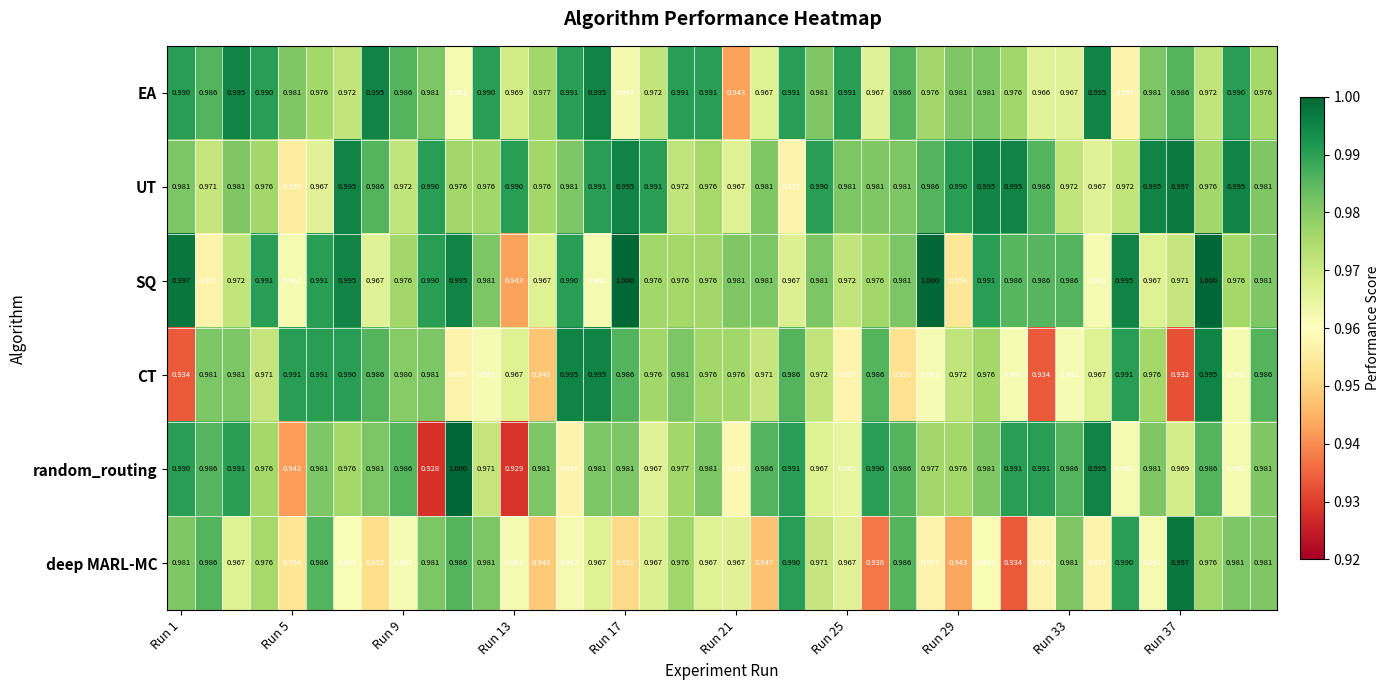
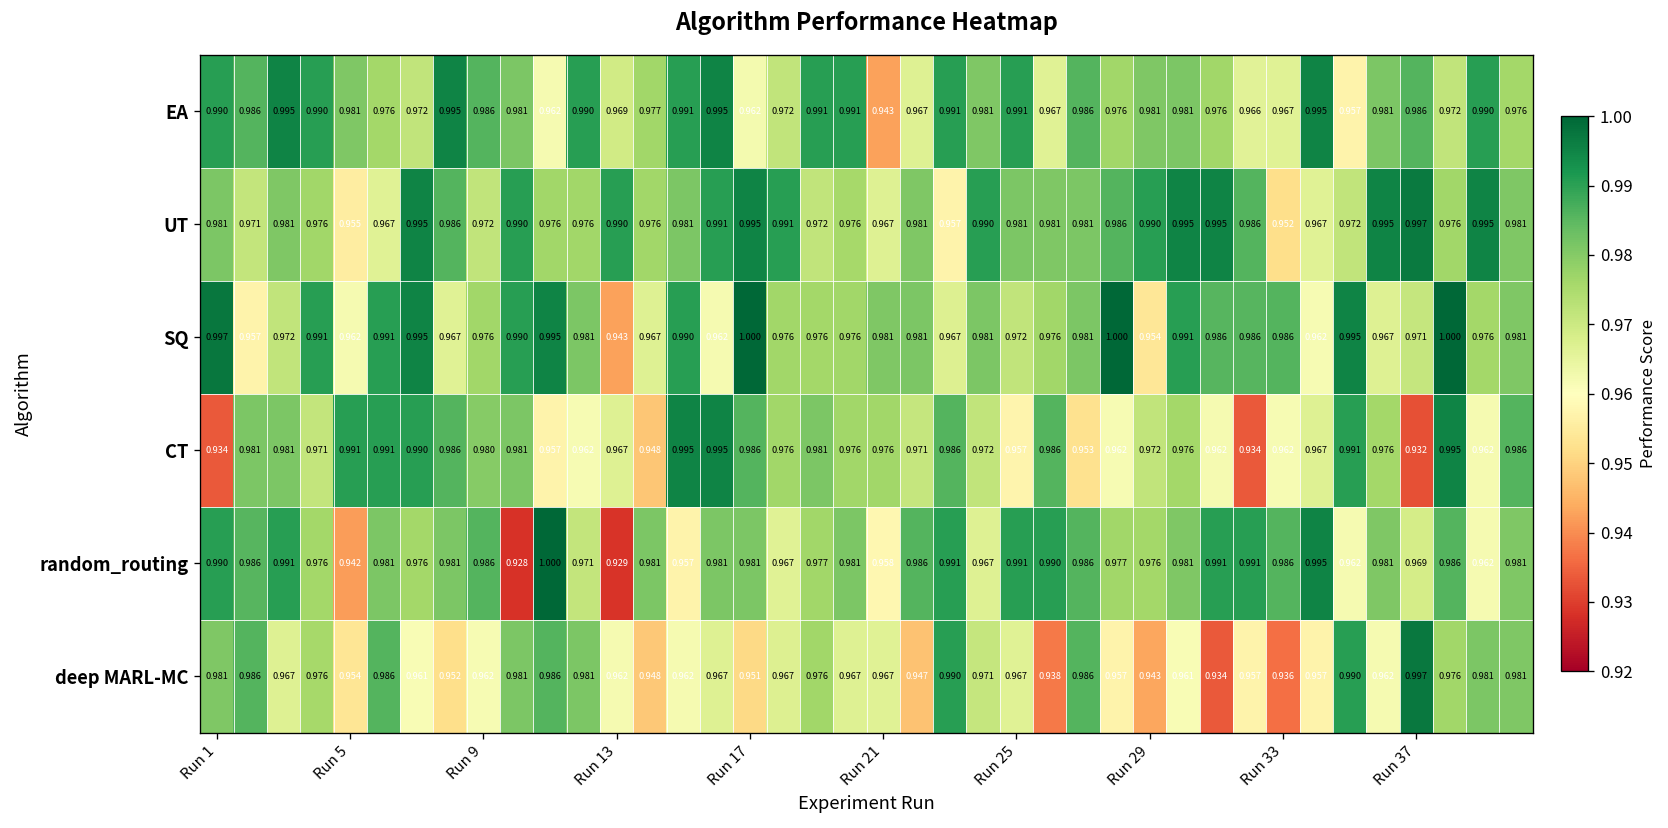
  {
    "EA": {
      "Run 1": 0.990,
      "Run 5": 0.981,
      "Run 9": 0.986,
      "Run 13": 0.969,
      "Run 17": 0.962,
      "Run 21": 0.943,
      "Run 25": 0.991,
      "Run 29": 0.981,
      "Run 33": 0.967,
      "Run 37": 0.986
    },
    "UT": {
      "Run 1": 0.981,
      "Run 5": 0.955,
      "Run 9": 0.972,
      "Run 13": 0.990,
      "Run 17": 0.995,
      "Run 21": 0.967,
      "Run 25": 0.981,
      "Run 29": 0.990,
-     "Run 33": 0.972,
+     "Run 33": 0.952,
      "Run 37": 0.997
    },
    "SQ": {
      "Run 1": 0.997,
      "Run 5": 0.962,
      "Run 9": 0.976,
      "Run 13": 0.943,
      "Run 17": 1.000,
      "Run 21": 0.981,
      "Run 25": 0.972,
      "Run 29": 0.954,
      "Run 33": 0.986,
      "Run 37": 0.971
    },
    "CT": {
      "Run 1": 0.934,
      "Run 5": 0.991,
      "Run 9": 0.980,
      "Run 13": 0.967,
      "Run 17": 0.986,
      "Run 21": 0.976,
      "Run 25": 0.957,
      "Run 29": 0.972,
      "Run 33": 0.962,
      "Run 37": 0.932
    },
    "random_routing": {
      "Run 1": 0.990,
      "Run 5": 0.942,
      "Run 9": 0.986,
      "Run 13": 0.929,
      "Run 17": 0.981,
      "Run 21": 0.958,
-     "Run 25": 0.965,
+     "Run 25": 0.991,
      "Run 29": 0.976,
      "Run 33": 0.986,
      "Run 37": 0.969
    },
    "deep MARL-MC": {
      "Run 1": 0.981,
      "Run 5": 0.954,
      "Run 9": 0.962,
      "Run 13": 0.962,
      "Run 17": 0.951,
      "Run 21": 0.967,
      "Run 25": 0.967,
      "Run 29": 0.943,
-     "Run 33": 0.981,
+     "Run 33": 0.936,
      "Run 37": 0.997
    }
  }
